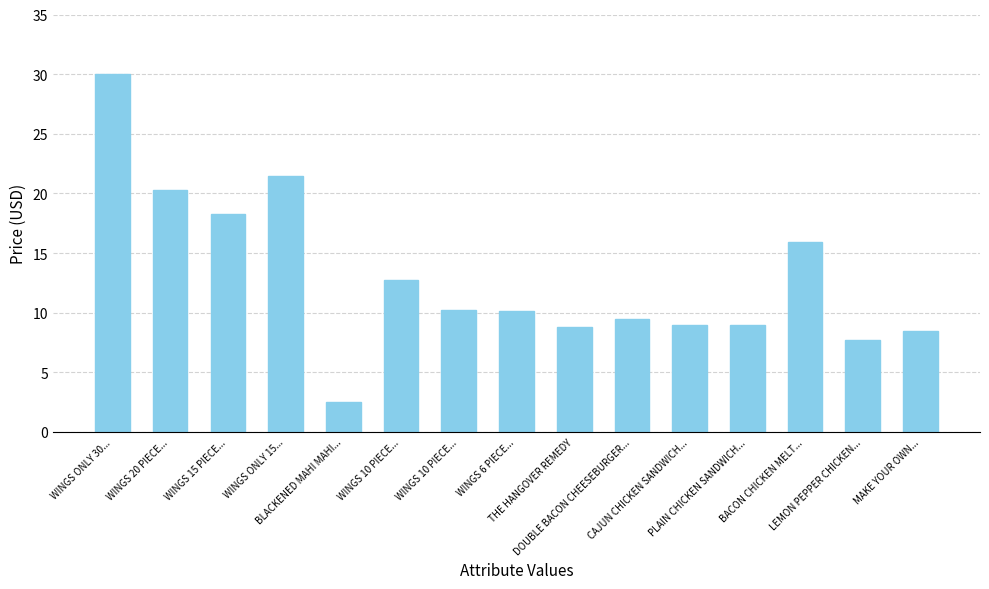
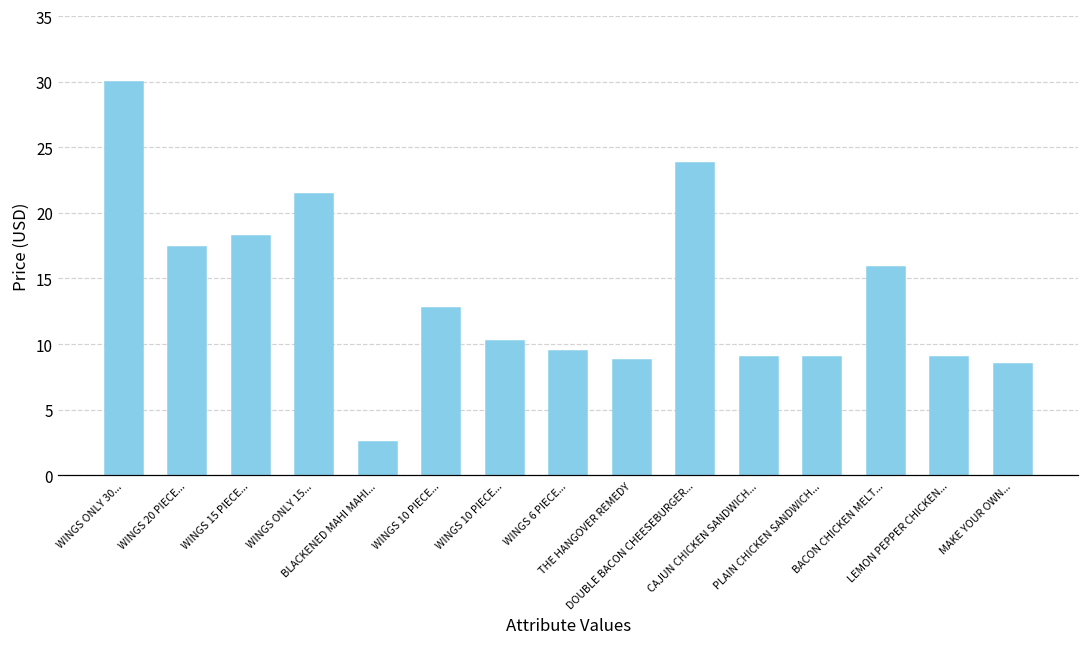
  {
    "WINGS ONLY 30...": 30.0,
-   "WINGS 20 PIECE...": 20.3,
+   "WINGS 20 PIECE...": 17.4,
    "WINGS 15 PIECE...": 18.3,
    "WINGS ONLY 15...": 21.5,
    "BLACKENED MAHI MAHI...": 2.5,
-   "WINGS 6 PIECE...": 10.2,
+   "WINGS 6 PIECE...": 9.4,
    "THE HANGOVER REMEDY": 8.8,
-   "DOUBLE BACON CHEESEBURGER...": 9.5,
+   "DOUBLE BACON CHEESEBURGER...": 23.8,
    "CAJUN CHICKEN SANDWICH...": 9.0,
    "PLAIN CHICKEN SANDWICH...": 9.0,
    "BACON CHICKEN MELT...": 15.9,
-   "LEMON PEPPER CHICKEN...": 7.7,
+   "LEMON PEPPER CHICKEN...": 9.0,
    "MAKE YOUR OWN...": 8.5
  }
